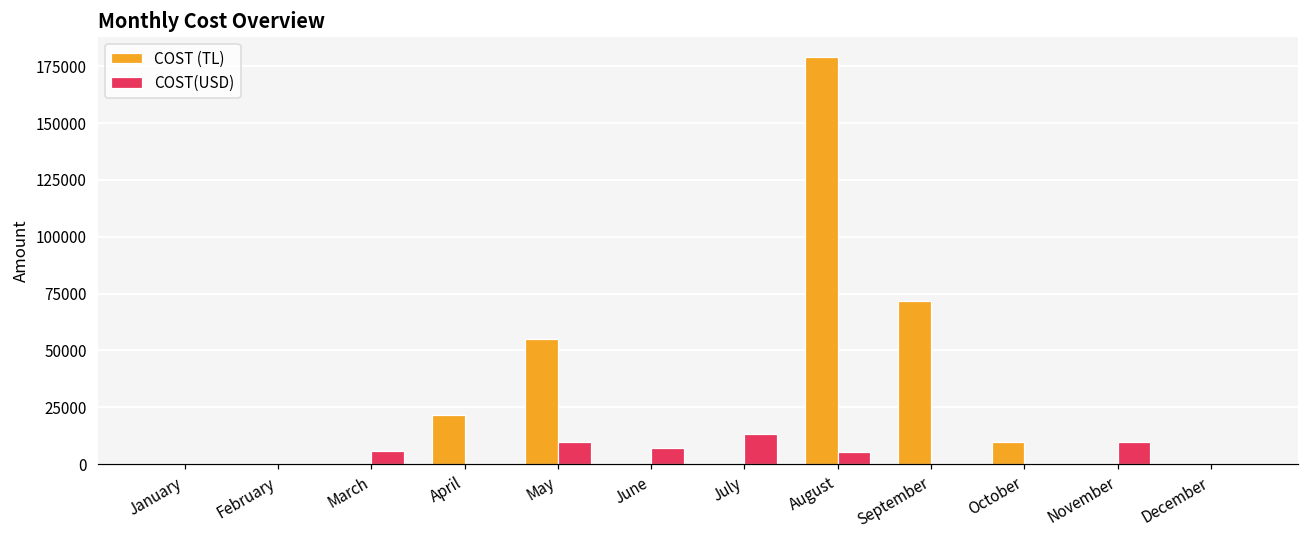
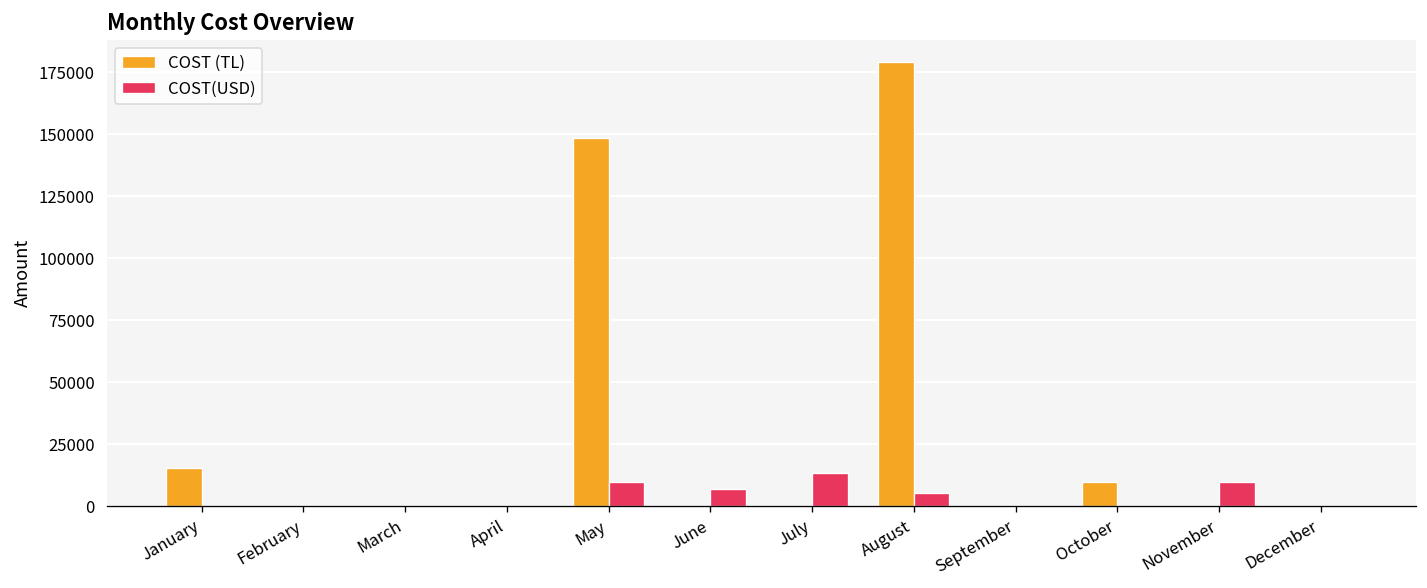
  {
    "COST (TL)": {
-     "January": 0,
+     "January": 15000,
      "February": 0,
      "March": 0,
-     "April": 22000,
-     "May": 55000,
+     "April": 0,
+     "May": 148000,
      "June": 0,
      "July": 0,
      "August": 179000,
-     "September": 72000,
+     "September": 0,
      "October": 10000,
      "November": 0,
      "December": 0
    },
    "COST(USD)": {
      "January": 0,
      "February": 0,
-     "March": 6000,
+     "March": 0,
      "April": 0,
      "May": 10000,
      "June": 7000,
      "July": 13000,
      "August": 5000,
      "September": 0,
      "October": 0,
      "November": 10000,
      "December": 0
    }
  }
